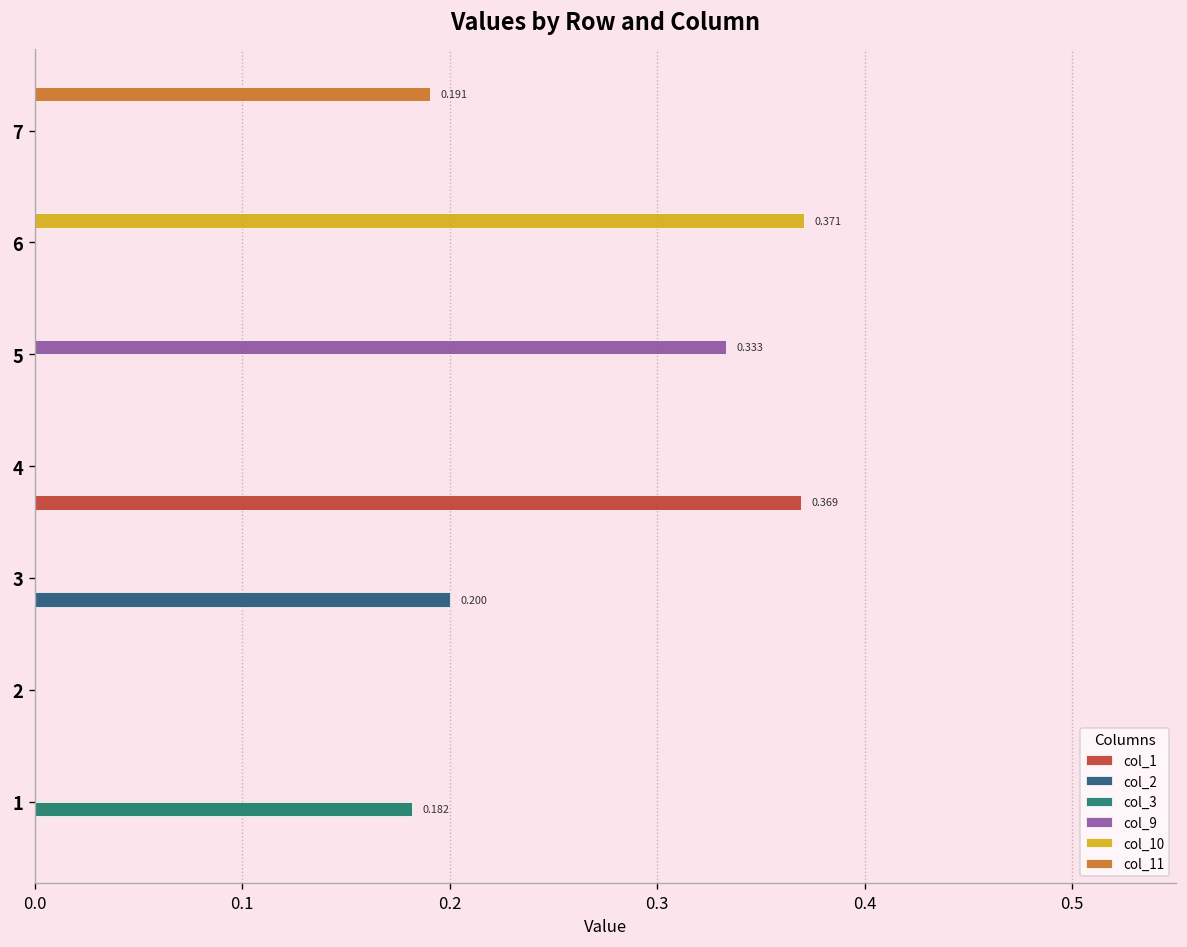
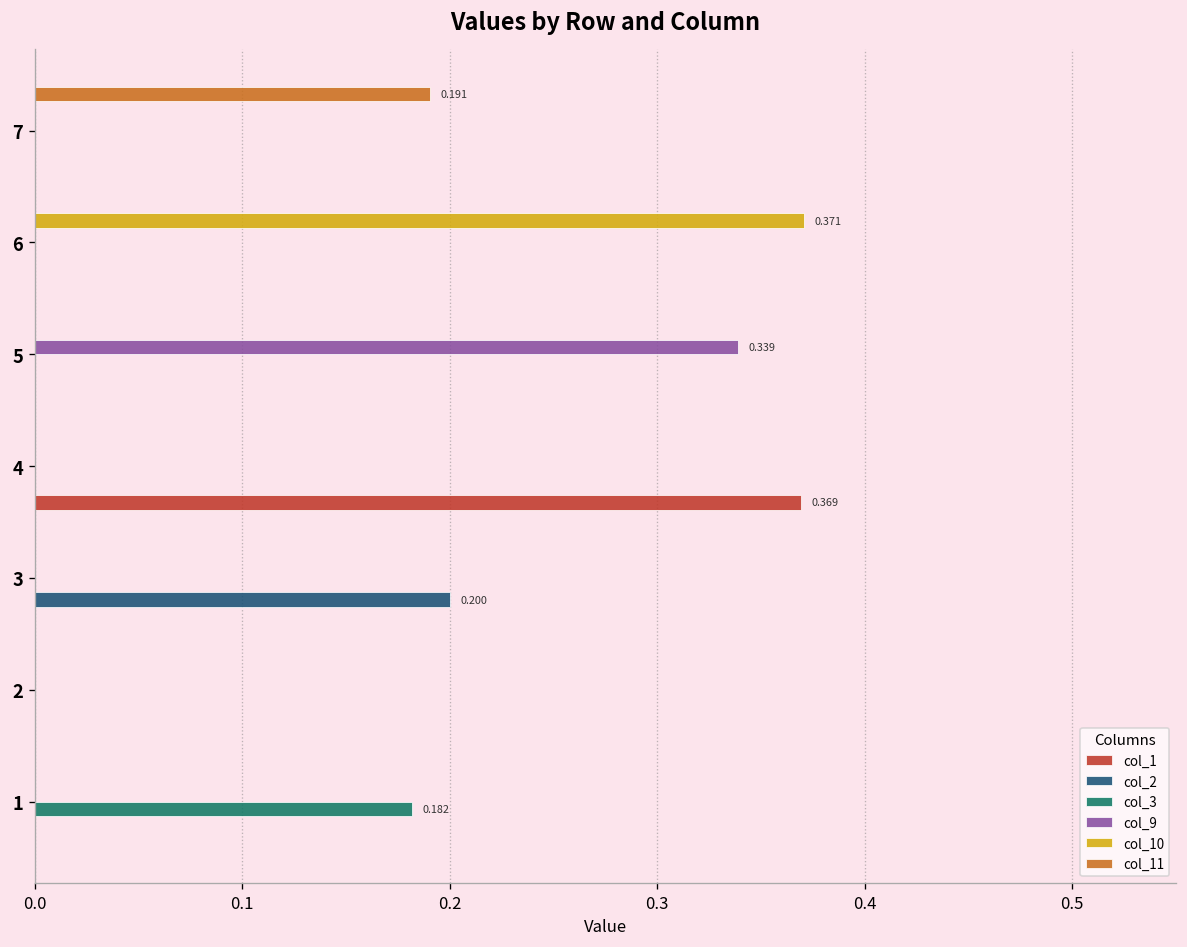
  {
    "col_9": {
-     "5": 0.333
+     "5": 0.339
    },
    "col_10": {
      "6": 0.371
    }
  }
